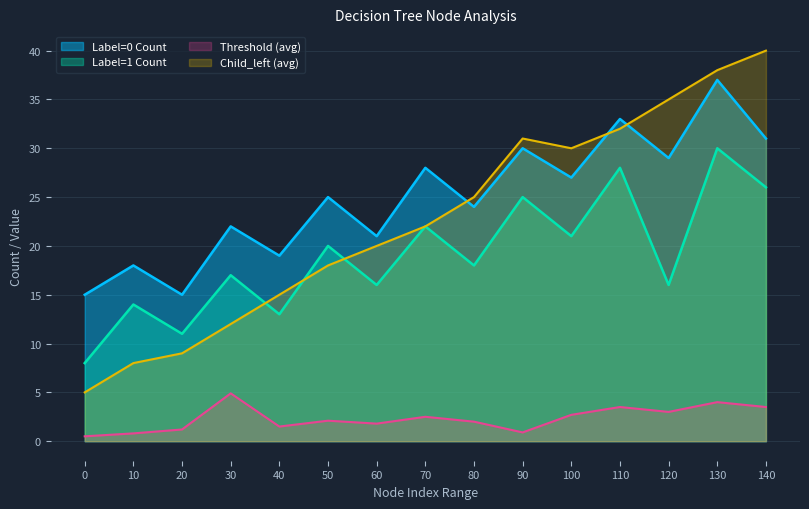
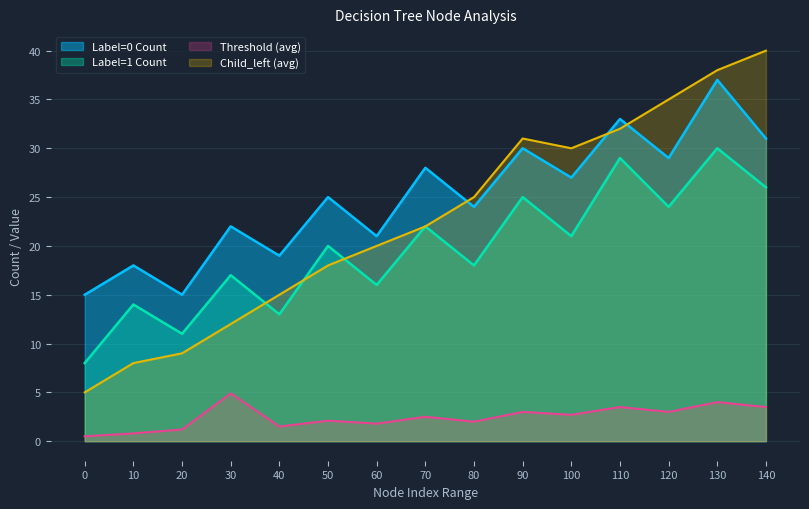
  {
    "Label=0 Count": {
      "0": 15,
      "10": 18,
      "20": 15,
      "30": 22,
      "40": 19,
      "50": 25,
      "60": 21,
      "70": 28,
      "80": 24,
      "90": 30,
      "100": 27,
      "110": 33,
      "120": 29,
      "130": 37,
      "140": 31
    },
    "Label=1 Count": {
      "0": 8,
      "10": 14,
      "20": 11,
      "30": 17,
      "40": 13,
      "50": 20,
      "60": 16,
      "80": 18,
      "90": 25,
      "100": 21,
-     "110": 28,
-     "120": 16,
+     "110": 29,
+     "120": 24,
      "130": 30,
      "140": 26
    },
    "Threshold (avg)": {
      "0": 1,
      "10": 1,
      "20": 1,
      "30": 5,
      "40": 2,
      "50": 2,
      "60": 2,
      "70": 3,
      "80": 2,
-     "90": 1,
+     "90": 3,
      "100": 3,
      "110": 4,
      "120": 3,
      "130": 4,
      "140": 4
    },
    "Child_left (avg)": {
      "0": 5,
      "10": 8,
      "20": 9,
      "30": 12,
      "40": 15,
      "50": 18,
      "60": 20,
      "80": 25,
      "90": 31,
      "100": 30,
      "110": 32,
      "120": 35,
      "130": 38,
      "140": 40
    }
  }
